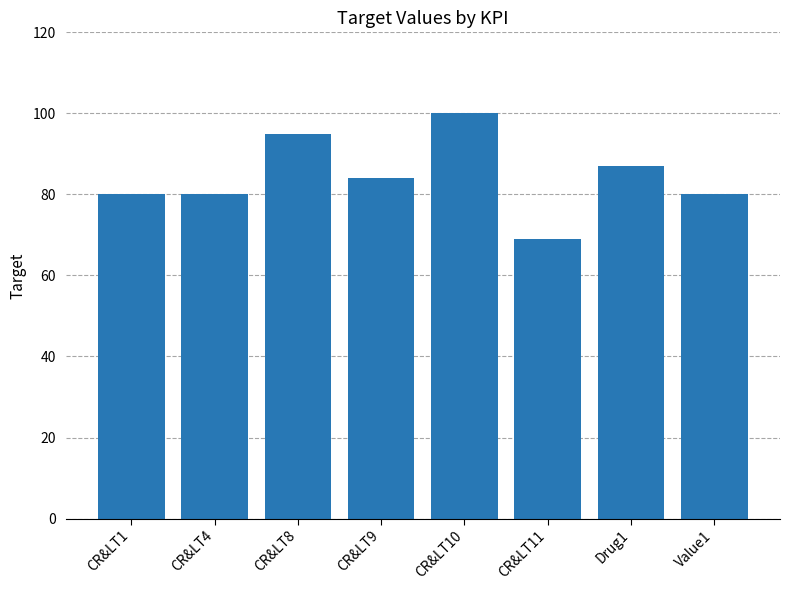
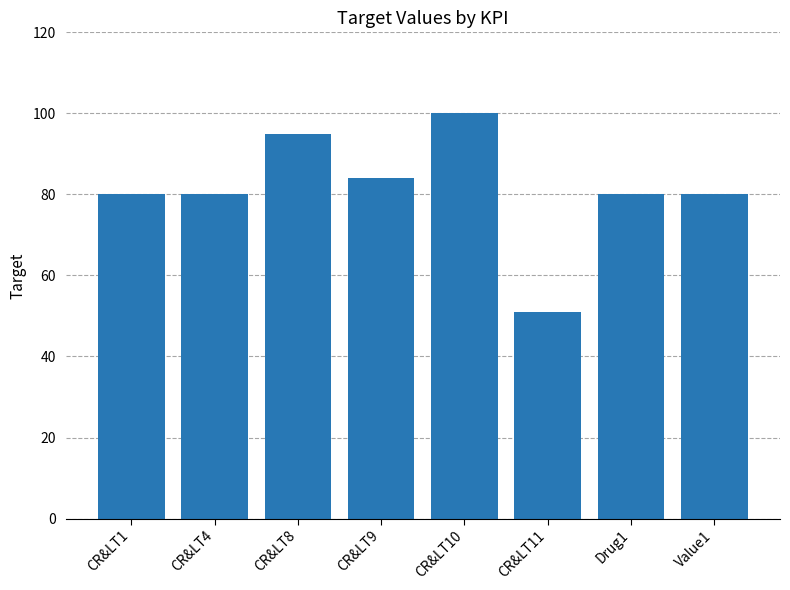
  {
    "CR&LT1": 80,
    "CR&LT4": 80,
    "CR&LT8": 95,
    "CR&LT9": 84,
    "CR&LT10": 100,
-   "CR&LT11": 69,
-   "Drug1": 87,
+   "CR&LT11": 51,
+   "Drug1": 80,
    "Value1": 80
  }
